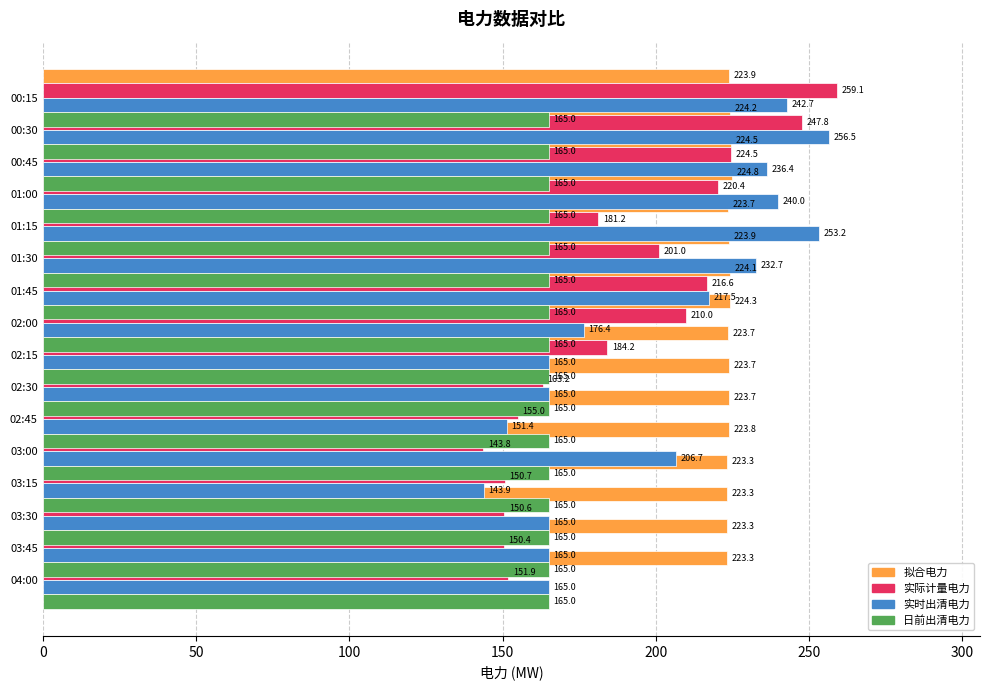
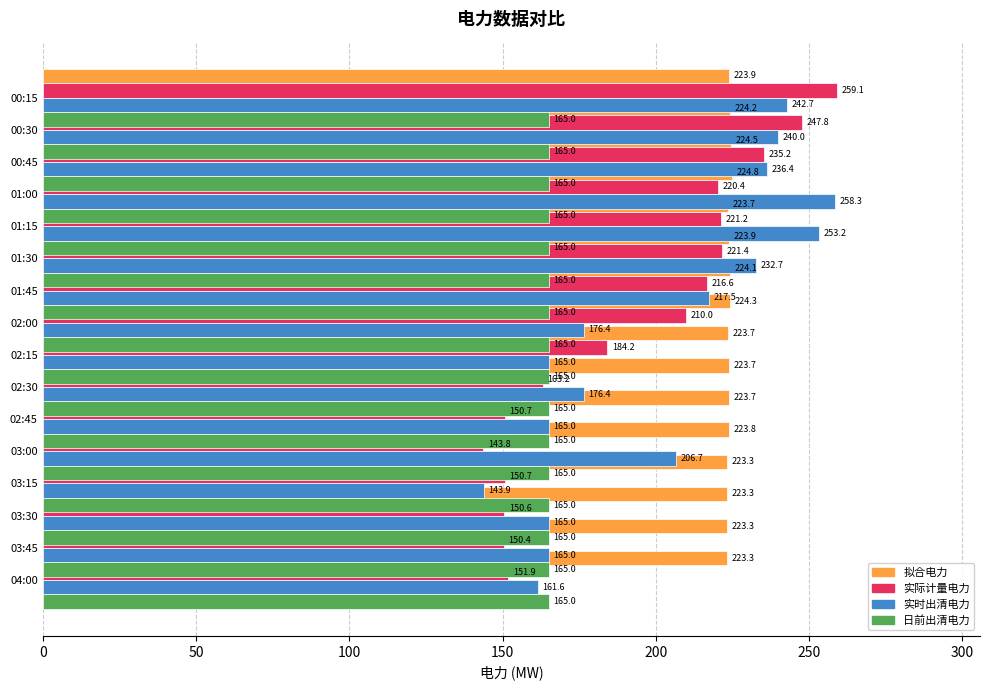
  {
    "实际计量电力": {
      "00:15": 259.1,
      "00:30": 247.8,
-     "00:45": 224.5,
+     "00:45": 235.2,
      "01:00": 220.4,
-     "01:15": 181.2,
-     "01:30": 201.0,
+     "01:15": 221.2,
+     "01:30": 221.4,
      "01:45": 216.6,
      "02:00": 210.0,
      "02:15": 184.2,
-     "02:45": 155.0
+     "02:45": 150.7
    },
    "实时出清电力": {
      "00:15": 242.7,
-     "00:30": 256.5,
+     "00:30": 240.0,
      "00:45": 236.4,
-     "01:00": 240.0,
+     "01:00": 258.3,
      "01:15": 253.2,
      "01:30": 232.7,
-     "02:30": 165.0,
-     "02:45": 151.4,
-     "04:00": 165.0
+     "02:30": 176.4,
+     "02:45": 165.0,
+     "04:00": 161.6
    }
  }
